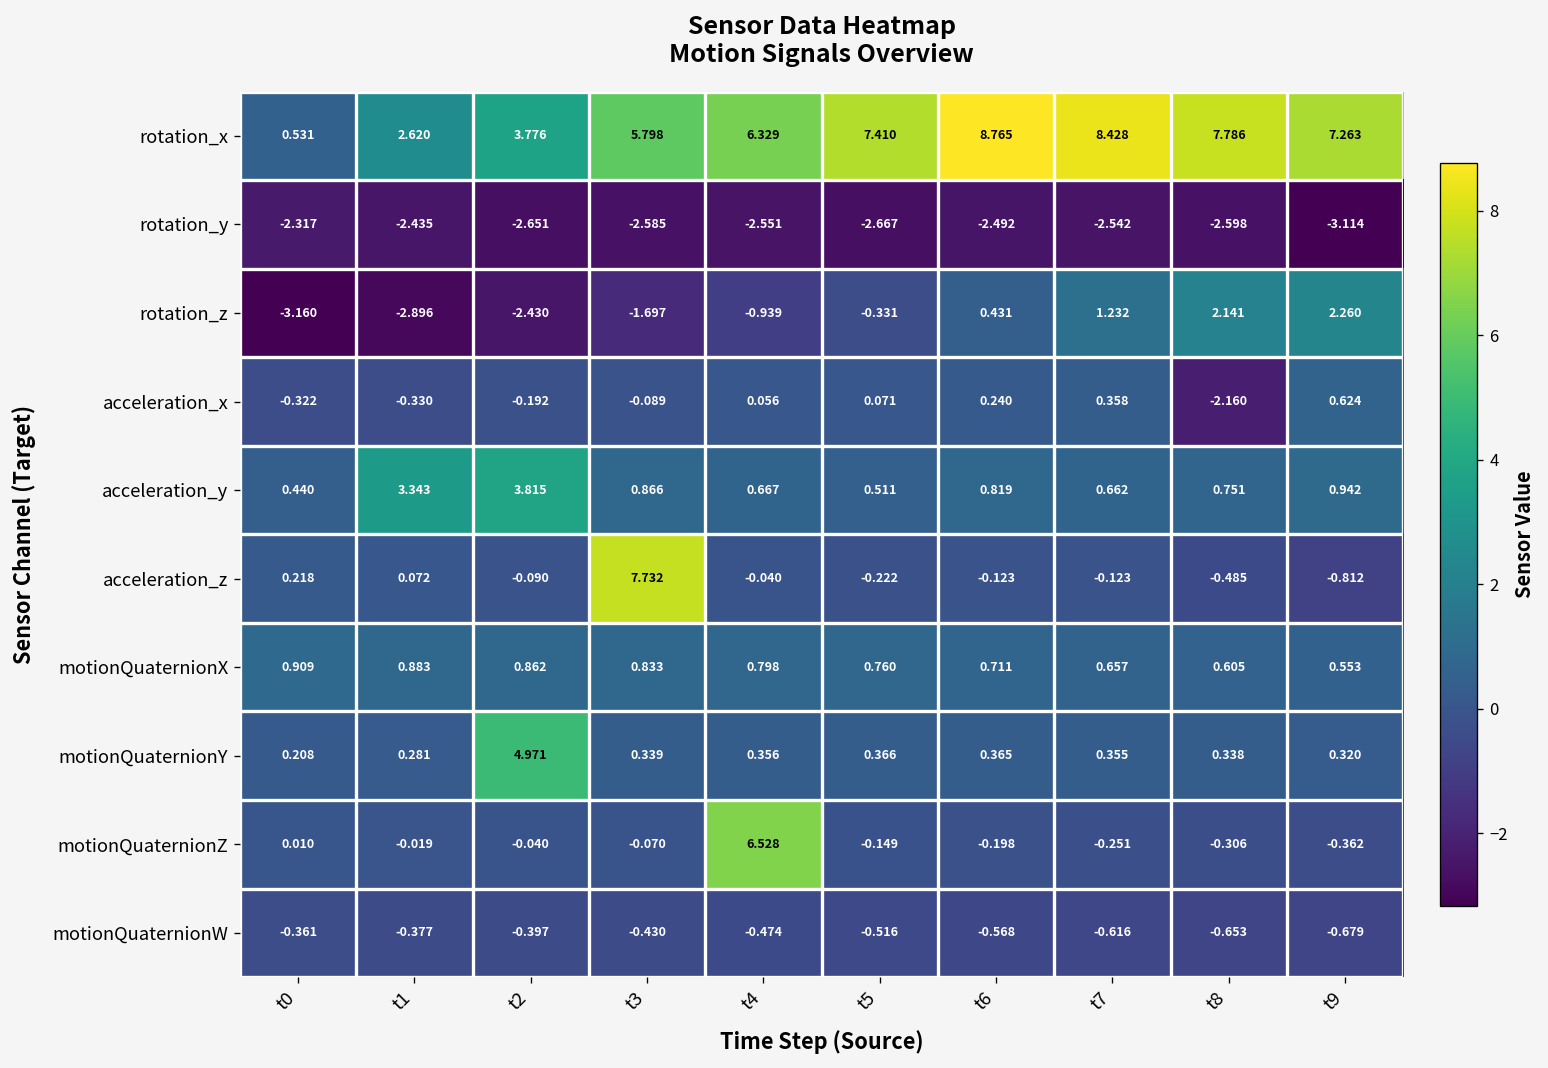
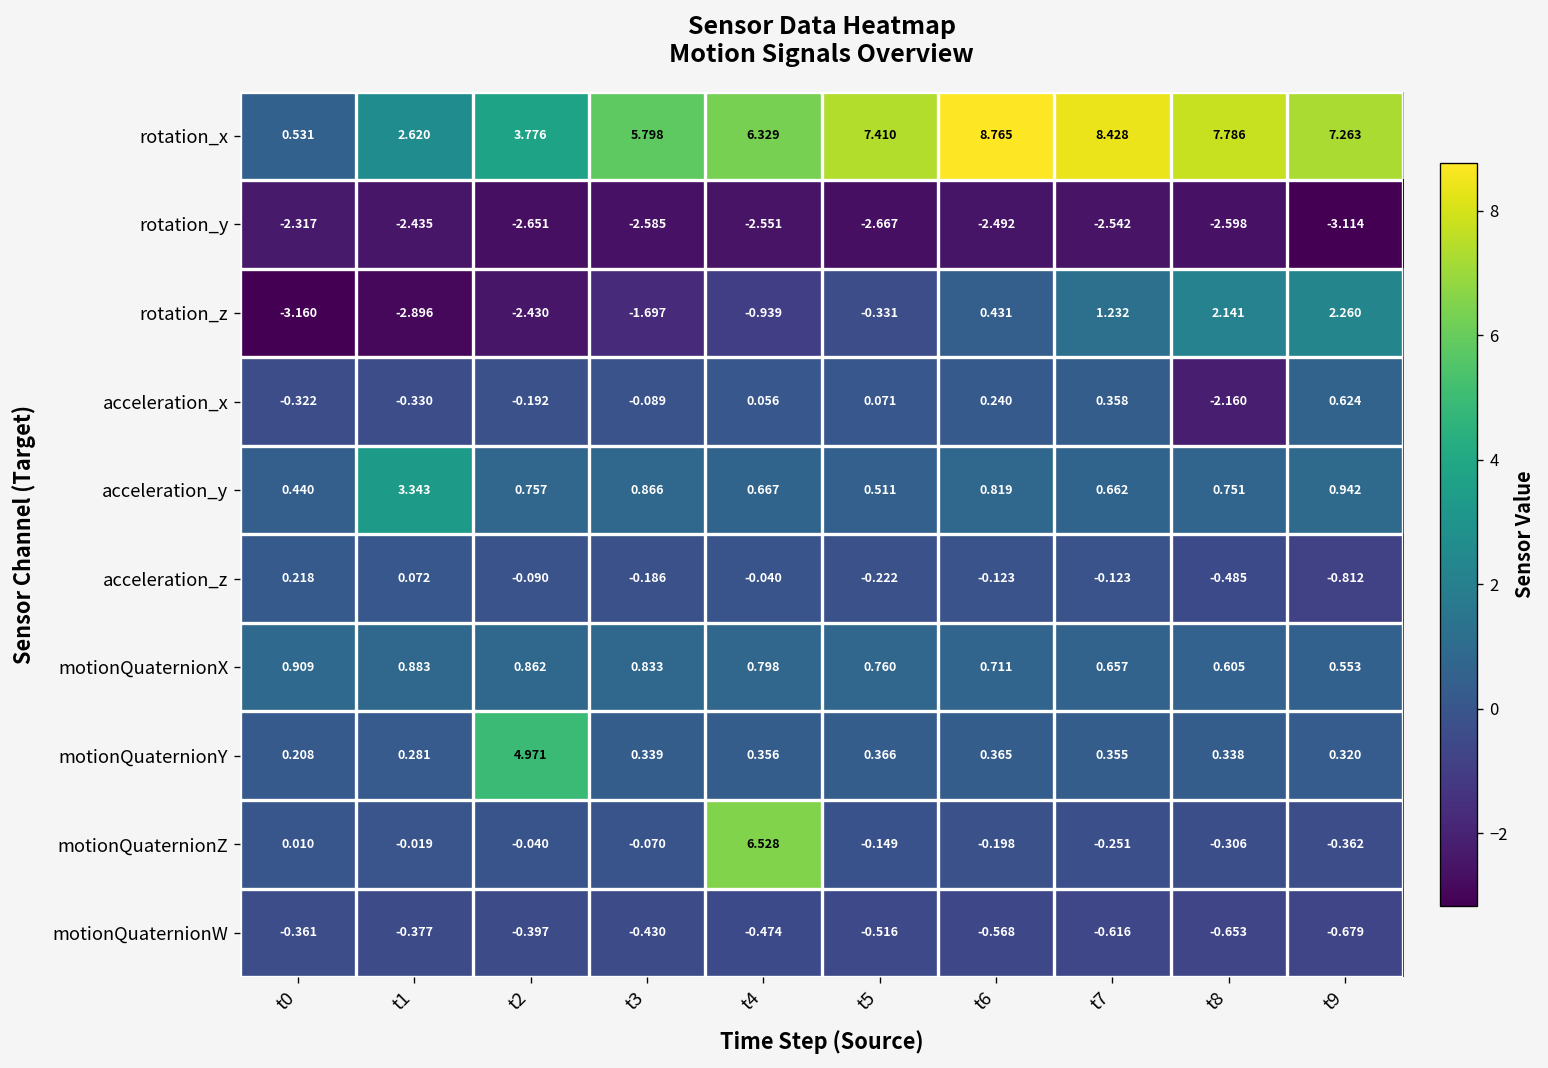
  {
    "rotation_x": {
      "t0": 0.531,
      "t1": 2.620,
      "t2": 3.776,
      "t3": 5.798,
      "t4": 6.329,
      "t5": 7.410,
      "t6": 8.765,
      "t7": 8.428,
      "t8": 7.786,
      "t9": 7.263
    },
    "rotation_y": {
      "t0": -2.317,
      "t1": -2.435,
      "t2": -2.651,
      "t3": -2.585,
      "t4": -2.551,
      "t5": -2.667,
      "t6": -2.492,
      "t7": -2.542,
      "t8": -2.598,
      "t9": -3.114
    },
    "rotation_z": {
      "t0": -3.160,
      "t1": -2.896,
      "t2": -2.430,
      "t3": -1.697,
      "t4": -0.939,
      "t5": -0.331,
      "t6": 0.431,
      "t7": 1.232,
      "t8": 2.141,
      "t9": 2.260
    },
    "acceleration_x": {
      "t0": -0.322,
      "t1": -0.330,
      "t2": -0.192,
      "t3": -0.089,
      "t4": 0.056,
      "t5": 0.071,
      "t6": 0.240,
      "t7": 0.358,
      "t8": -2.160,
      "t9": 0.624
    },
    "acceleration_y": {
      "t0": 0.440,
      "t1": 3.343,
-     "t2": 3.815,
+     "t2": 0.757,
      "t3": 0.866,
      "t4": 0.667,
      "t5": 0.511,
      "t6": 0.819,
      "t7": 0.662,
      "t8": 0.751,
      "t9": 0.942
    },
    "acceleration_z": {
      "t0": 0.218,
      "t1": 0.072,
      "t2": -0.090,
-     "t3": 7.732,
+     "t3": -0.186,
      "t4": -0.040,
      "t5": -0.222,
      "t6": -0.123,
      "t7": -0.123,
      "t8": -0.485,
      "t9": -0.812
    },
    "motionQuaternionX": {
      "t0": 0.909,
      "t1": 0.883,
      "t2": 0.862,
      "t3": 0.833,
      "t4": 0.798,
      "t5": 0.760,
      "t6": 0.711,
      "t7": 0.657,
      "t8": 0.605,
      "t9": 0.553
    },
    "motionQuaternionY": {
      "t0": 0.208,
      "t1": 0.281,
      "t2": 4.971,
      "t3": 0.339,
      "t4": 0.356,
      "t5": 0.366,
      "t6": 0.365,
      "t7": 0.355,
      "t8": 0.338,
      "t9": 0.320
    },
    "motionQuaternionZ": {
      "t0": 0.010,
      "t1": -0.019,
      "t2": -0.040,
      "t3": -0.070,
      "t4": 6.528,
      "t5": -0.149,
      "t6": -0.198,
      "t7": -0.251,
      "t8": -0.306,
      "t9": -0.362
    },
    "motionQuaternionW": {
      "t0": -0.361,
      "t1": -0.377,
      "t2": -0.397,
      "t3": -0.430,
      "t4": -0.474,
      "t5": -0.516,
      "t6": -0.568,
      "t7": -0.616,
      "t8": -0.653,
      "t9": -0.679
    }
  }
